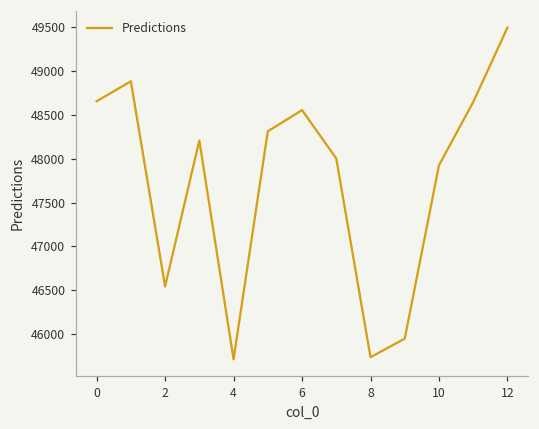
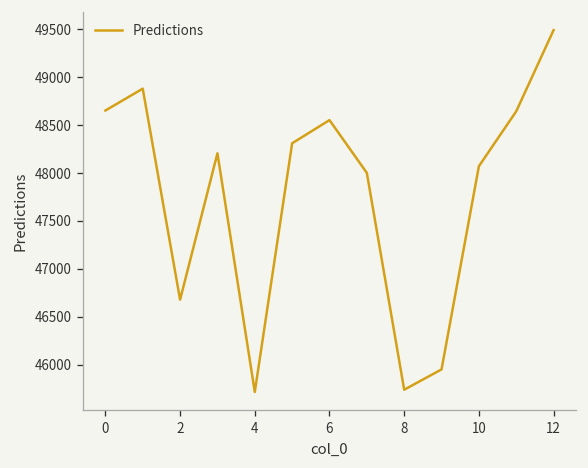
  {
    "0": 48700,
-   "2": 46500,
+   "2": 46700,
    "4": 45700,
    "6": 48600,
    "8": 45700,
-   "10": 47900,
+   "10": 48100,
    "12": 49500
  }
